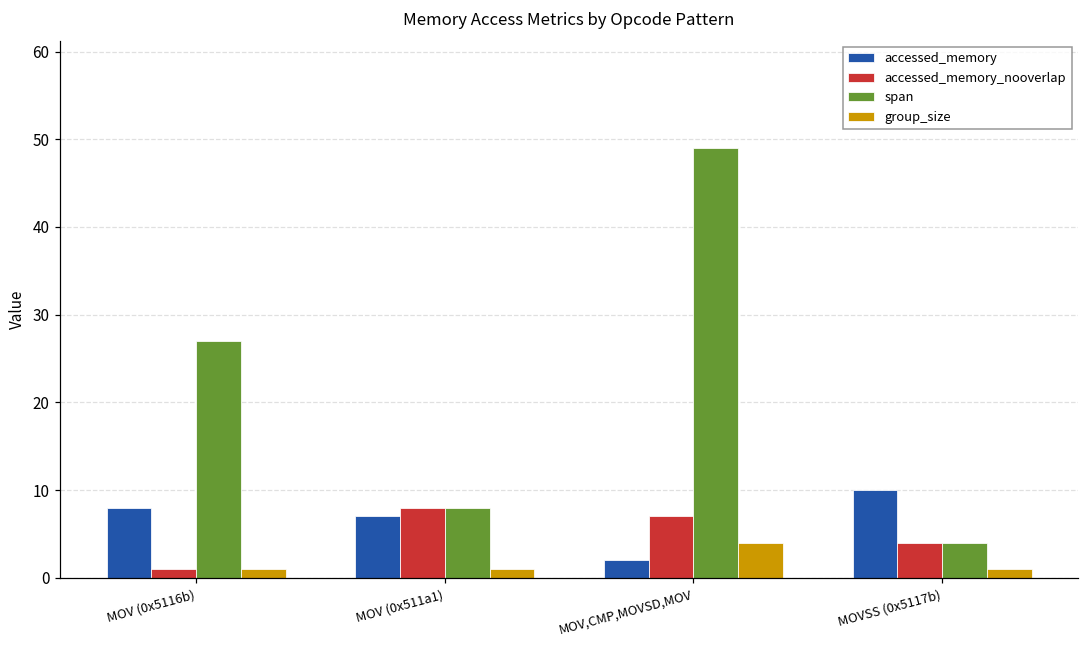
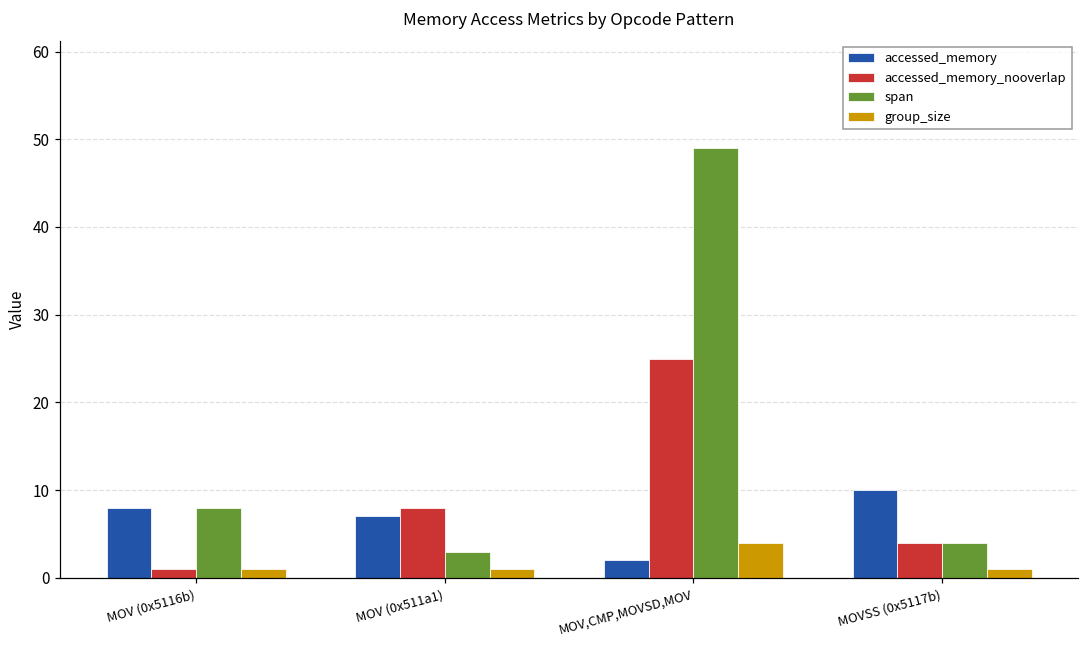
  {
    "accessed_memory": {
      "MOV (0x5116b)": 8,
      "MOV (0x511a1)": 7,
      "MOV,CMP,MOVSD,MOV": 2,
      "MOVSS (0x5117b)": 10
    },
    "accessed_memory_nooverlap": {
      "MOV (0x5116b)": 1,
      "MOV (0x511a1)": 8,
-     "MOV,CMP,MOVSD,MOV": 7,
+     "MOV,CMP,MOVSD,MOV": 25,
      "MOVSS (0x5117b)": 4
    },
    "span": {
-     "MOV (0x5116b)": 27,
-     "MOV (0x511a1)": 8,
+     "MOV (0x5116b)": 8,
+     "MOV (0x511a1)": 3,
      "MOV,CMP,MOVSD,MOV": 49,
      "MOVSS (0x5117b)": 4
    },
    "group_size": {
      "MOV (0x5116b)": 1,
      "MOV (0x511a1)": 1,
      "MOV,CMP,MOVSD,MOV": 4,
      "MOVSS (0x5117b)": 1
    }
  }
